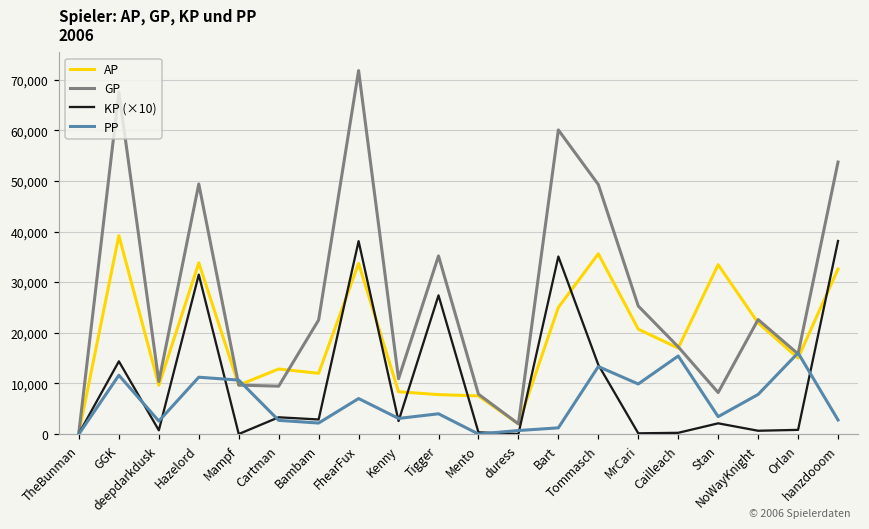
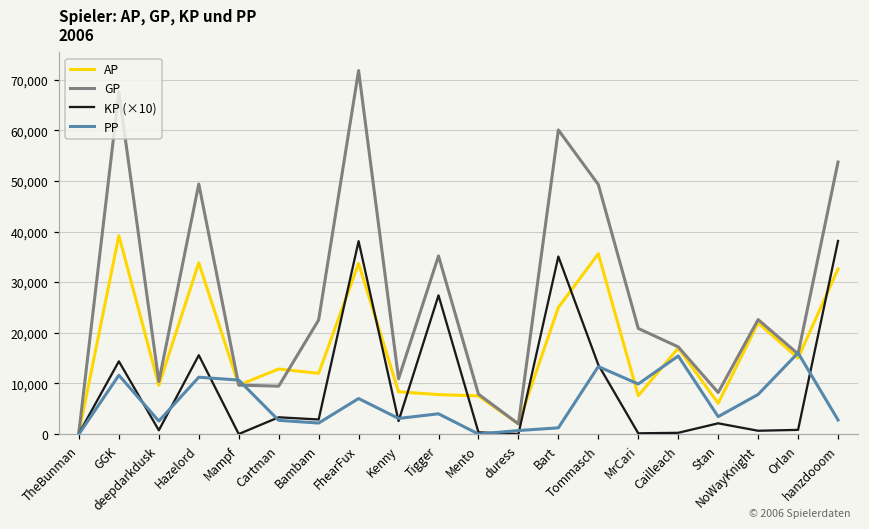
  {
    "AP": {
      "GGK": "39,000",
      "deepdarkdusk": "10,000",
      "Hazelord": "34,000",
      "Cartman": "13,000",
      "Bambam": "12,000",
      "FhearFux": "34,000",
      "Kenny": "8,000",
      "Tigger": "8,000",
      "Bart": "25,000",
      "Tommasch": "36,000",
-     "MrCari": "21,000",
-     "Stan": "33,000",
+     "MrCari": "8,000",
+     "Stan": "6,000",
      "NoWayKnight": "22,000",
      "Orlan": "15,000",
      "hanzdooom": "33,000"
    },
    "GP": {
      "deepdarkdusk": "10,000",
      "Hazelord": "49,000",
      "Cartman": "9,000",
      "Bambam": "23,000",
      "FhearFux": "72,000",
      "Kenny": "11,000",
      "Tigger": "35,000",
      "Bart": "60,000",
      "Tommasch": "49,000",
-     "MrCari": "25,000",
+     "MrCari": "21,000",
      "Stan": "8,000",
      "NoWayKnight": "23,000",
      "hanzdooom": "54,000"
    },
    "KP (×10)": {
      "GGK": "14,000",
      "deepdarkdusk": "1,000",
-     "Hazelord": "32,000",
+     "Hazelord": "16,000",
      "Mampf": "0",
      "Cartman": "3,000",
      "Bambam": "3,000",
      "FhearFux": "38,000",
      "Tigger": "27,000",
      "duress": "0",
      "Bart": "35,000",
      "MrCari": "0",
      "Cailleach": "0",
      "Stan": "2,000",
      "NoWayKnight": "1,000",
      "Orlan": "1,000",
      "hanzdooom": "38,000"
    },
    "PP": {
      "GGK": "12,000",
      "deepdarkdusk": "3,000",
      "Hazelord": "11,000",
      "Mampf": "11,000",
      "Cartman": "3,000",
      "Bambam": "2,000",
      "FhearFux": "7,000",
      "Tigger": "4,000",
      "duress": "1,000",
      "Bart": "1,000",
      "MrCari": "10,000",
      "Cailleach": "15,000",
      "Stan": "3,000",
      "NoWayKnight": "8,000",
      "hanzdooom": "3,000"
    }
  }
